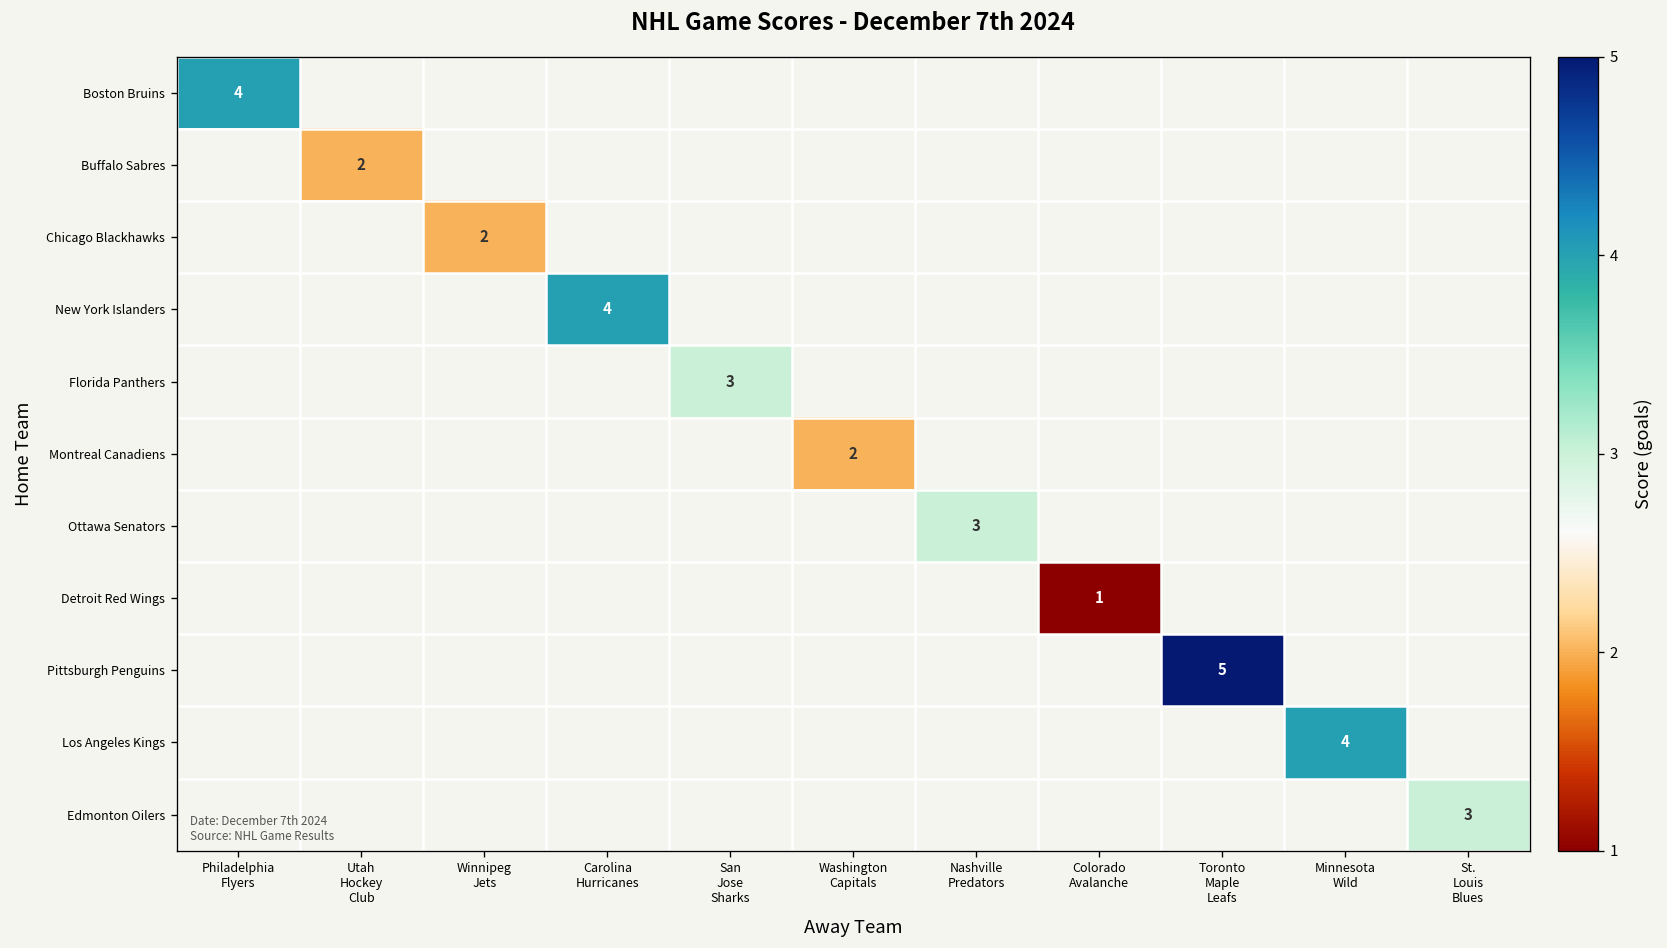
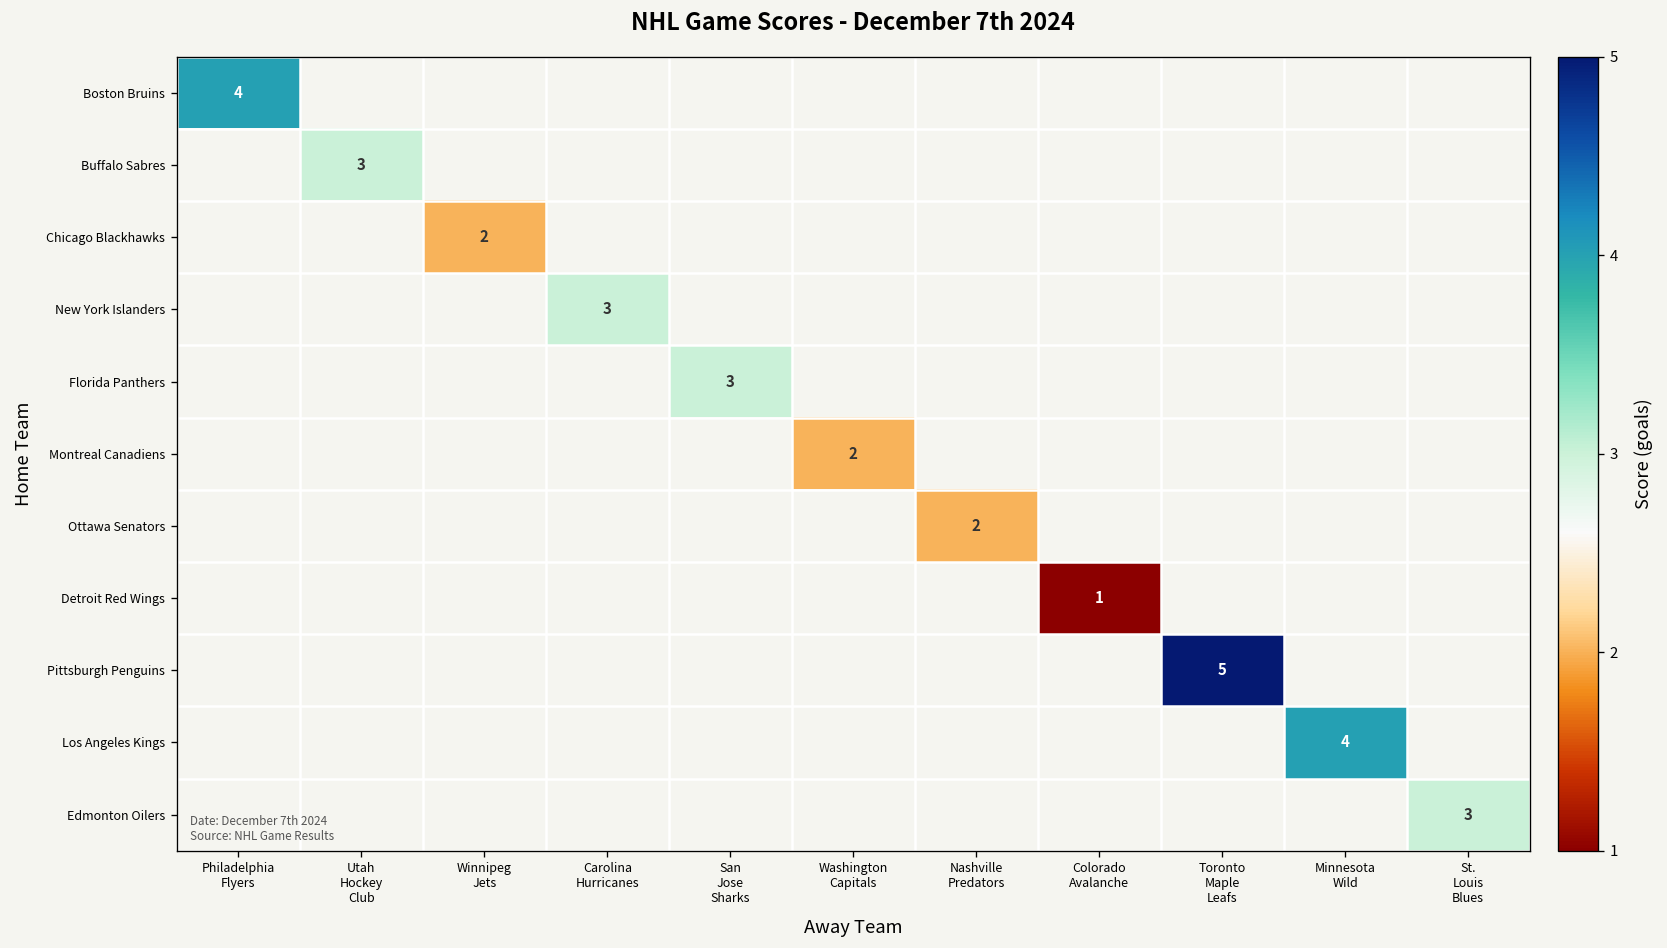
  {
    "Boston Bruins": {
      "Philadelphia Flyers": 4
    },
    "Buffalo Sabres": {
-     "Utah Hockey Club": 2
+     "Utah Hockey Club": 3
    },
    "Chicago Blackhawks": {
      "Winnipeg Jets": 2
    },
    "New York Islanders": {
-     "Carolina Hurricanes": 4
+     "Carolina Hurricanes": 3
    },
    "Florida Panthers": {
      "San Jose Sharks": 3
    },
    "Montreal Canadiens": {
      "Washington Capitals": 2
    },
    "Ottawa Senators": {
-     "Nashville Predators": 3
+     "Nashville Predators": 2
    },
    "Detroit Red Wings": {
      "Colorado Avalanche": 1
    },
    "Pittsburgh Penguins": {
      "Toronto Maple Leafs": 5
    },
    "Los Angeles Kings": {
      "Minnesota Wild": 4
    },
    "Edmonton Oilers": {
      "St. Louis Blues": 3
    }
  }
